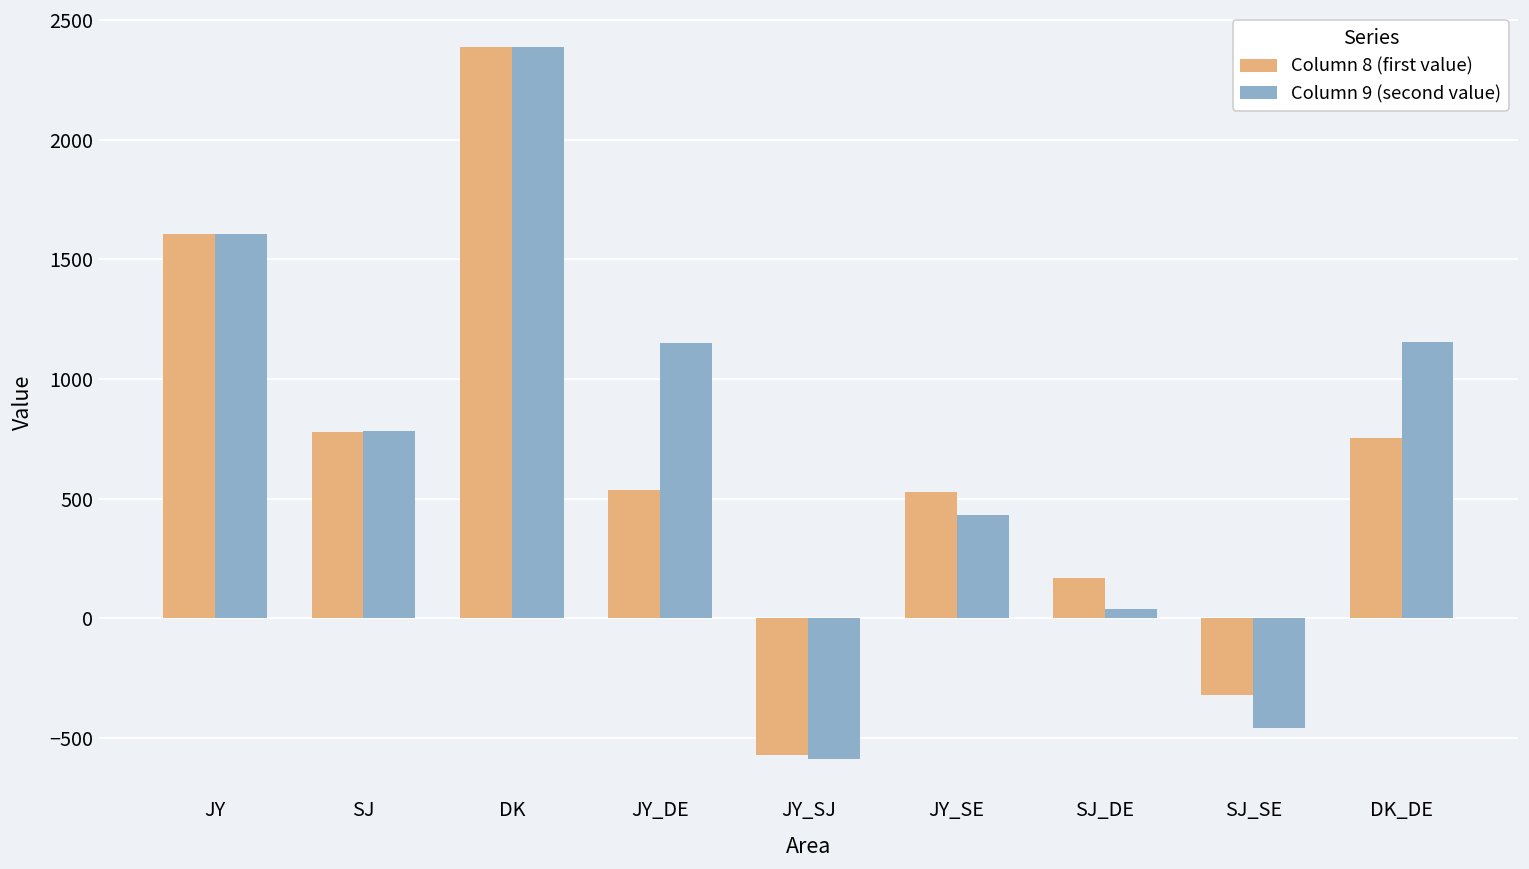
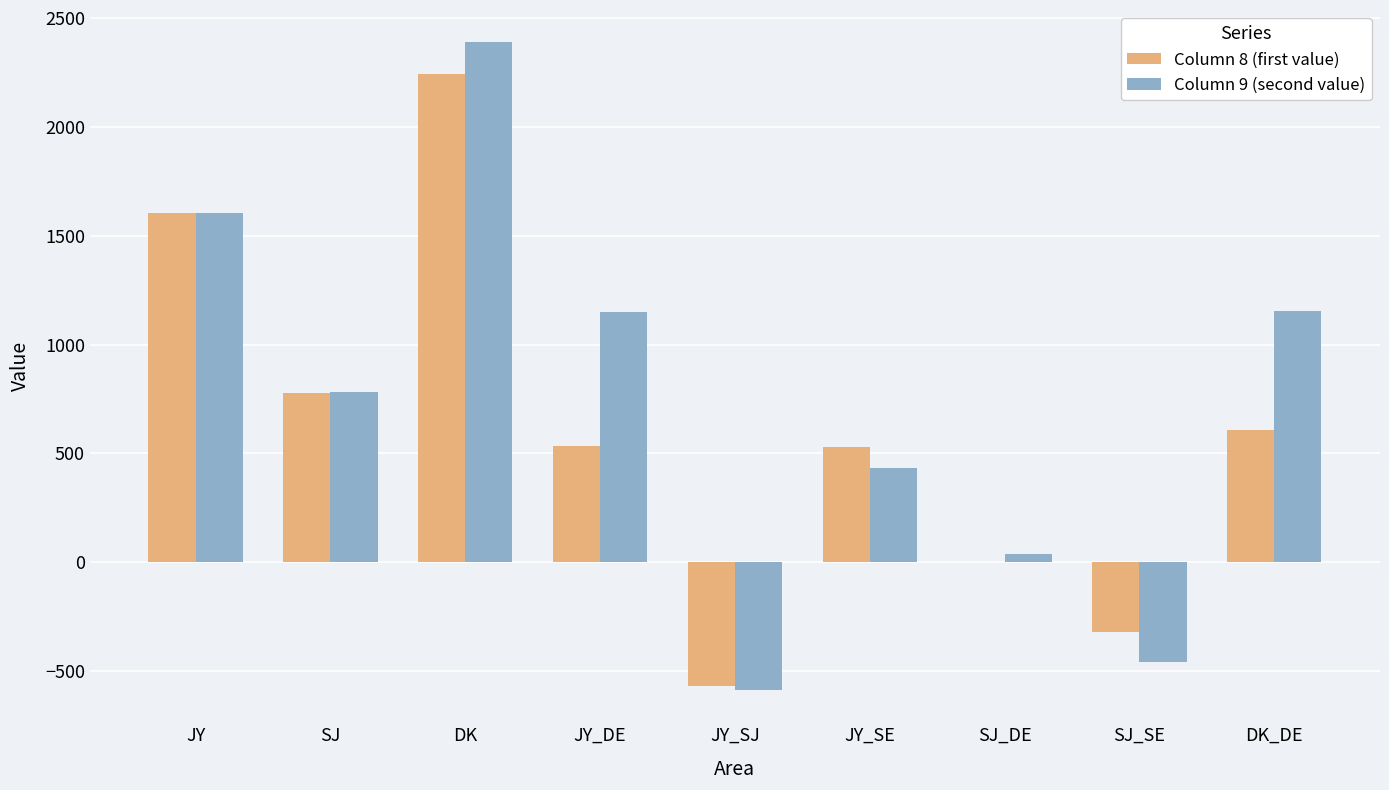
  {
    "Column 8 (first value)": {
      "JY": 1610,
      "SJ": 780,
-     "DK": 2390,
+     "DK": 2240,
      "JY_DE": 540,
      "JY_SJ": -570,
      "JY_SE": 530,
-     "SJ_DE": 170,
+     "SJ_DE": 0,
      "SJ_SE": -320,
-     "DK_DE": 760
+     "DK_DE": 610
    },
    "Column 9 (second value)": {
      "JY": 1610,
      "SJ": 780,
      "DK": 2390,
      "JY_DE": 1150,
      "JY_SJ": -590,
      "JY_SE": 430,
      "SJ_DE": 40,
      "SJ_SE": -460,
      "DK_DE": 1150
    }
  }
